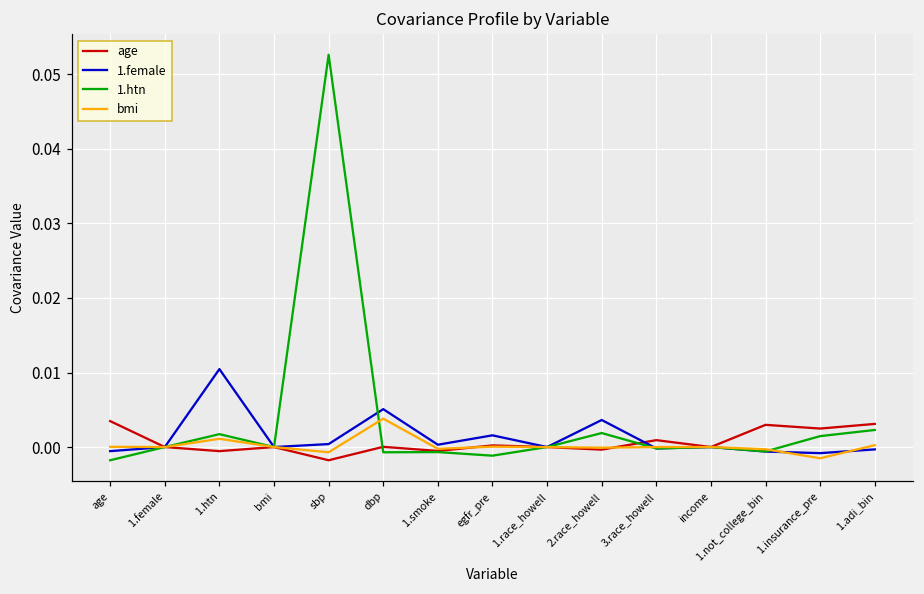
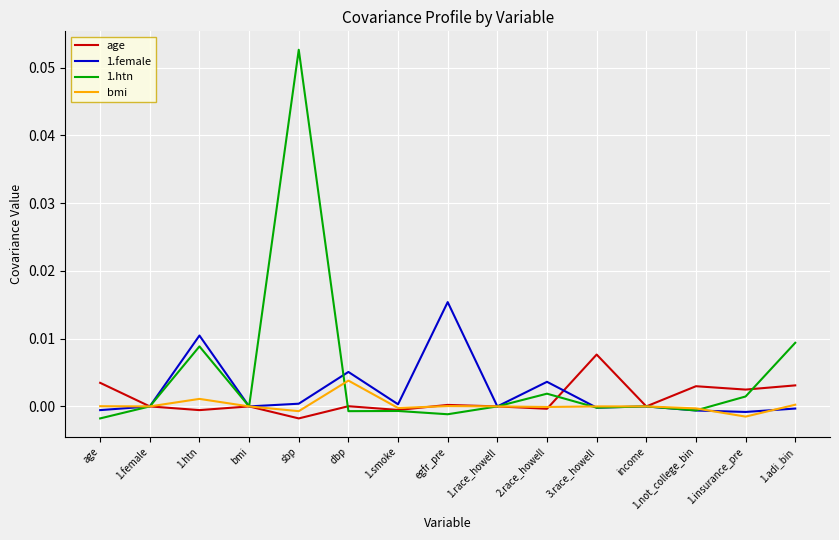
  {
    "age": {
      "age": 0.003,
      "1.htn": -0.001,
      "sbp": -0.002,
      "dbp": 0.000,
-     "3.race_howell": 0.001,
+     "3.race_howell": 0.008,
      "1.not_college_bin": 0.003,
      "1.insurance_pre": 0.002,
      "1.adi_bin": 0.003
    },
    "1.female": {
      "age": -0.001,
      "1.htn": 0.010,
      "sbp": 0.000,
      "dbp": 0.005,
      "1.smoke": 0.000,
-     "egfr_pre": 0.002,
+     "egfr_pre": 0.015,
      "2.race_howell": 0.004,
      "1.insurance_pre": -0.001,
      "1.adi_bin": 0.000
    },
    "1.htn": {
      "age": -0.002,
-     "1.htn": 0.002,
+     "1.htn": 0.009,
      "sbp": 0.053,
      "dbp": -0.001,
      "egfr_pre": -0.001,
      "2.race_howell": 0.002,
      "1.insurance_pre": 0.001,
-     "1.adi_bin": 0.002
+     "1.adi_bin": 0.009
    },
    "bmi": {
      "age": 0.000,
      "1.htn": 0.001,
      "sbp": -0.001,
      "dbp": 0.004,
      "1.insurance_pre": -0.002,
      "1.adi_bin": 0.000
    }
  }
